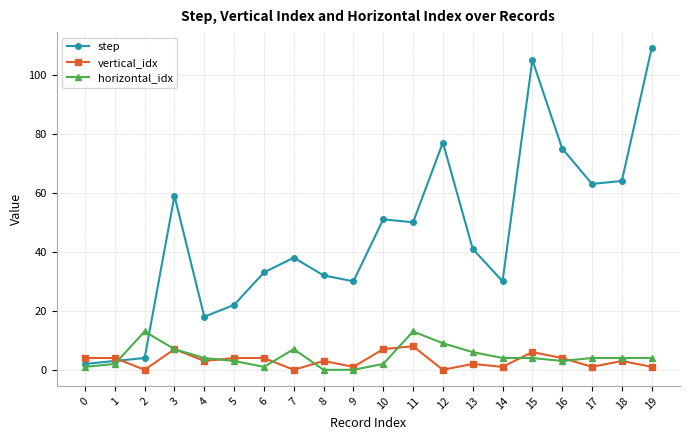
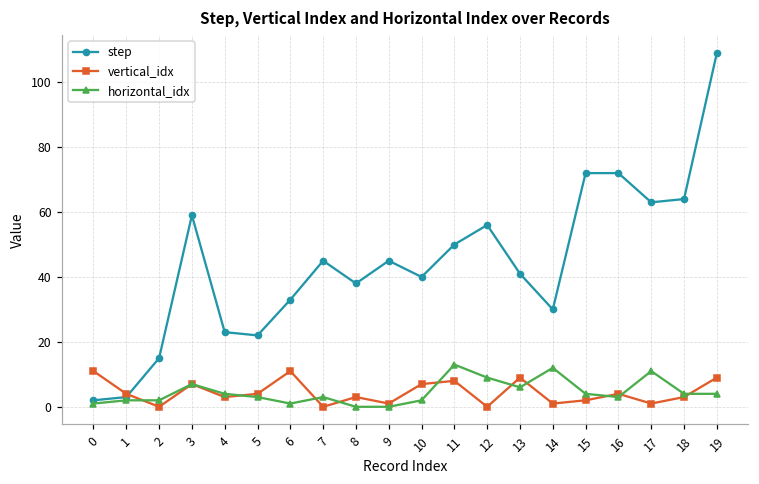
  {
    "step": {
      "0": 2,
      "1": 3,
-     "2": 4,
+     "2": 15,
      "3": 59,
-     "4": 18,
+     "4": 23,
      "5": 22,
      "6": 33,
-     "7": 38,
-     "8": 32,
-     "9": 30,
-     "10": 51,
+     "7": 45,
+     "8": 38,
+     "9": 45,
+     "10": 40,
      "11": 50,
-     "12": 77,
+     "12": 56,
      "13": 41,
      "14": 30,
-     "15": 105,
-     "16": 75,
+     "15": 72,
+     "16": 72,
      "17": 63,
      "18": 64,
      "19": 109
    },
    "vertical_idx": {
-     "0": 4,
+     "0": 11,
      "1": 4,
      "2": 0,
      "4": 3,
      "5": 4,
-     "6": 4,
+     "6": 11,
      "7": 0,
      "8": 3,
      "9": 1,
      "10": 7,
      "11": 8,
      "12": 0,
-     "13": 2,
+     "13": 9,
      "14": 1,
-     "15": 6,
+     "15": 2,
      "16": 4,
      "17": 1,
      "18": 3,
-     "19": 1
+     "19": 9
    },
    "horizontal_idx": {
      "0": 1,
      "1": 2,
-     "2": 13,
+     "2": 2,
      "4": 4,
      "5": 3,
      "6": 1,
-     "7": 7,
+     "7": 3,
      "8": 0,
      "9": 0,
      "10": 2,
      "11": 13,
      "12": 9,
      "13": 6,
-     "14": 4,
+     "14": 12,
      "15": 4,
      "16": 3,
-     "17": 4,
+     "17": 11,
      "18": 4,
      "19": 4
    }
  }
